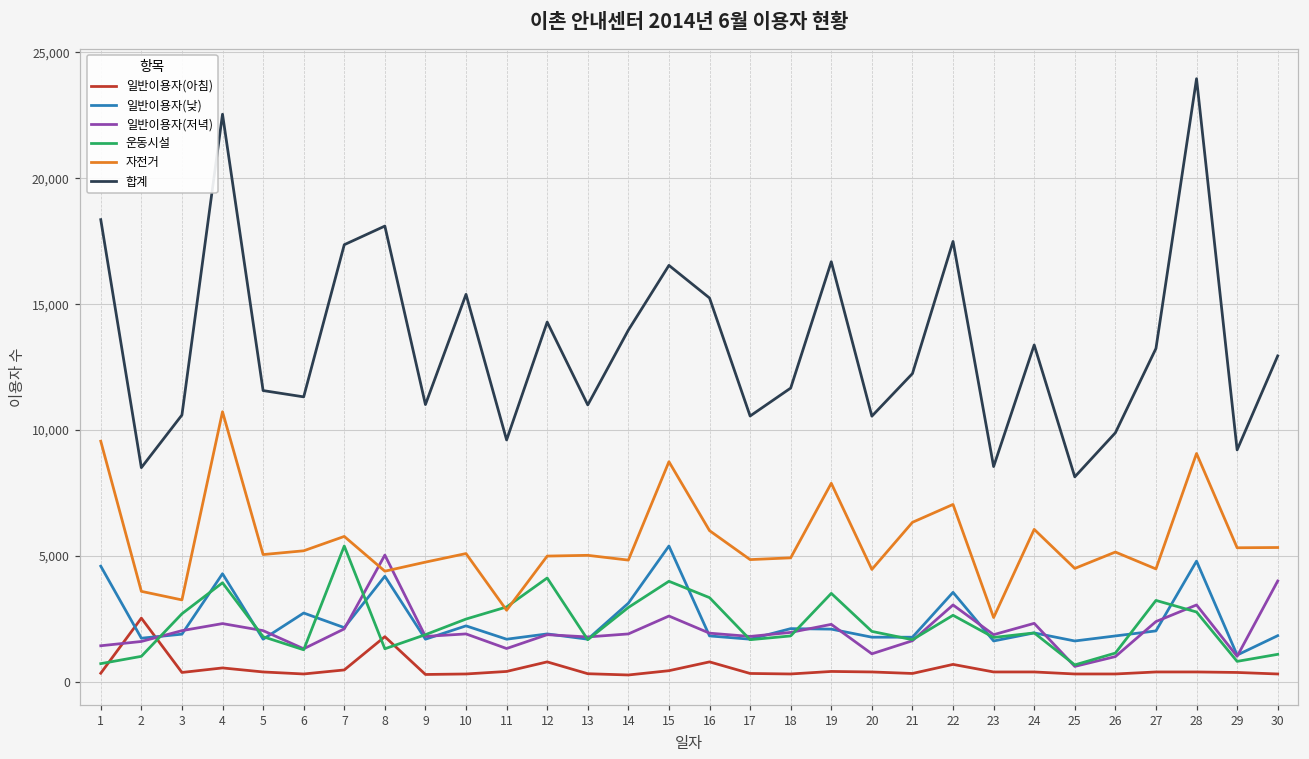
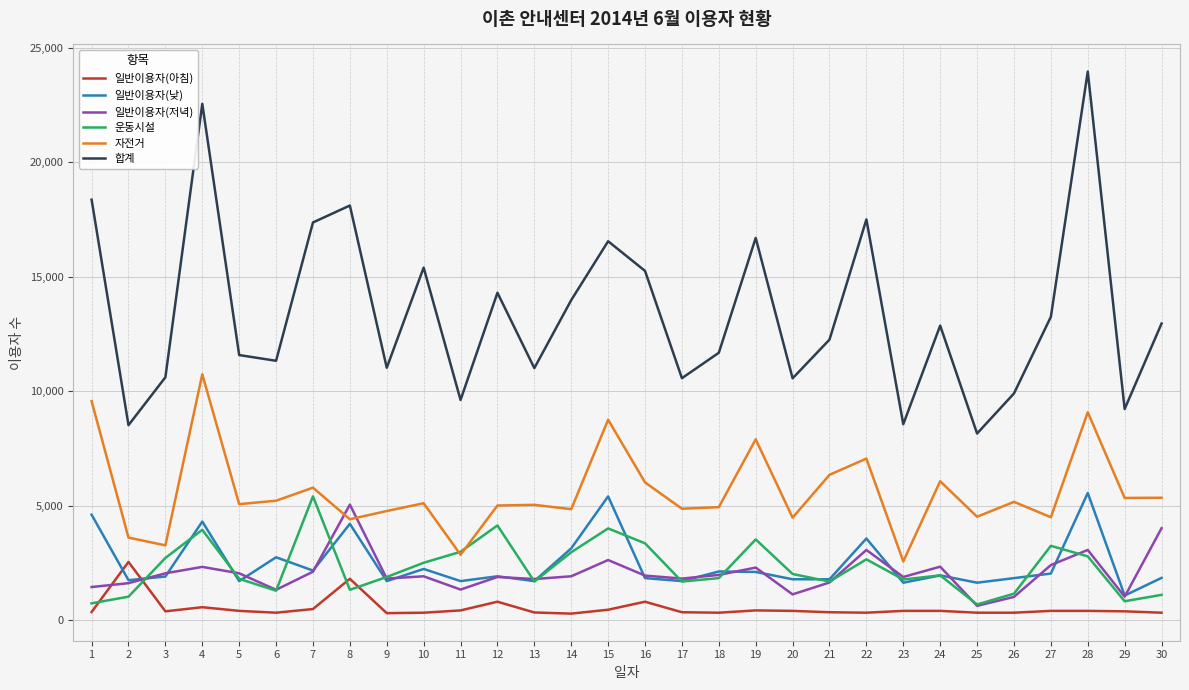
  {
    "일반이용자(아침)": {
      "1": "400",
      "2": "2,500",
      "3": "400",
      "4": "600",
      "5": "400",
      "6": "300",
      "7": "500",
      "8": "1,800",
      "9": "300",
      "10": "300",
      "11": "400",
      "12": "800",
      "13": "300",
      "14": "300",
      "15": "500",
      "16": "800",
      "17": "300",
      "18": "300",
      "19": "400",
      "20": "400",
      "21": "300",
-     "22": "700",
+     "22": "300",
      "23": "400",
      "24": "400",
      "25": "300",
      "26": "300",
      "27": "400",
      "28": "400",
      "29": "400",
      "30": "300"
    },
    "일반이용자(낮)": {
      "1": "4,600",
      "2": "1,700",
      "3": "1,900",
      "4": "4,300",
      "6": "2,700",
      "8": "4,200",
      "10": "2,200",
      "11": "1,700",
      "14": "3,100",
      "15": "5,400",
      "18": "2,100",
      "19": "2,100",
      "20": "1,800",
      "22": "3,600",
      "23": "1,600",
      "25": "1,600",
      "26": "1,800",
      "27": "2,000",
-     "28": "4,800",
+     "28": "5,500",
      "30": "1,800"
    },
    "일반이용자(저녁)": {
      "1": "1,400",
      "2": "1,600",
      "3": "2,000",
      "4": "2,300",
      "5": "2,000",
      "8": "5,000",
      "10": "1,900",
      "11": "1,300",
      "14": "1,900",
      "15": "2,600",
      "18": "2,000",
      "19": "2,300",
      "20": "1,100",
      "22": "3,100",
      "24": "2,300",
      "26": "1,000",
      "27": "2,400",
      "28": "3,100",
      "30": "4,000"
    },
    "운동시설": {
      "1": "700",
      "2": "1,000",
      "3": "2,700",
      "4": "3,900",
      "7": "5,400",
      "8": "1,300",
      "10": "2,500",
      "11": "3,000",
      "12": "4,100",
      "14": "3,000",
      "15": "4,000",
      "16": "3,400",
      "18": "1,800",
      "19": "3,500",
      "20": "2,000",
      "22": "2,700",
      "26": "1,200",
      "27": "3,200",
      "28": "2,800",
      "29": "800",
      "30": "1,100"
    },
    "자전거": {
      "1": "9,600",
      "2": "3,600",
      "3": "3,300",
      "4": "10,700",
      "5": "5,100",
      "6": "5,200",
      "7": "5,800",
      "8": "4,400",
      "9": "4,800",
      "10": "5,100",
      "11": "2,900",
      "12": "5,000",
      "13": "5,000",
      "14": "4,800",
      "15": "8,700",
      "16": "6,000",
      "17": "4,900",
      "18": "4,900",
      "19": "7,900",
      "20": "4,500",
      "21": "6,300",
      "22": "7,100",
      "23": "2,600",
      "24": "6,100",
      "25": "4,500",
      "26": "5,200",
      "27": "4,500",
      "28": "9,100",
      "29": "5,300",
      "30": "5,300"
    },
    "합계": {
      "1": "18,400",
      "2": "8,500",
      "3": "10,600",
      "4": "22,500",
      "5": "11,600",
      "6": "11,300",
      "7": "17,400",
      "8": "18,100",
      "9": "11,000",
      "10": "15,400",
      "11": "9,600",
      "12": "14,300",
      "13": "11,000",
      "14": "14,000",
      "15": "16,500",
      "16": "15,200",
      "17": "10,600",
      "18": "11,700",
      "19": "16,700",
      "20": "10,600",
      "21": "12,200",
      "22": "17,500",
      "23": "8,600",
-     "24": "13,400",
+     "24": "12,900",
      "25": "8,100",
      "26": "9,900",
      "27": "13,200",
      "28": "24,000",
      "29": "9,200",
      "30": "12,900"
    }
  }
